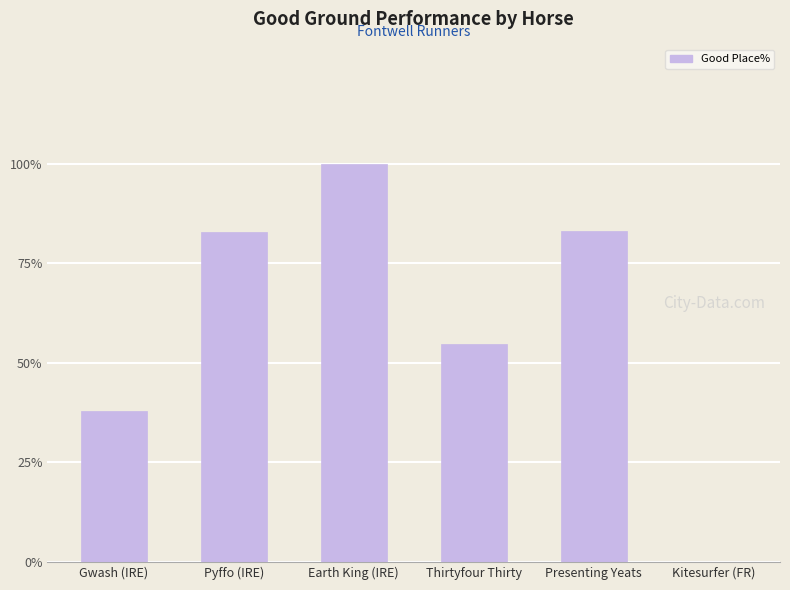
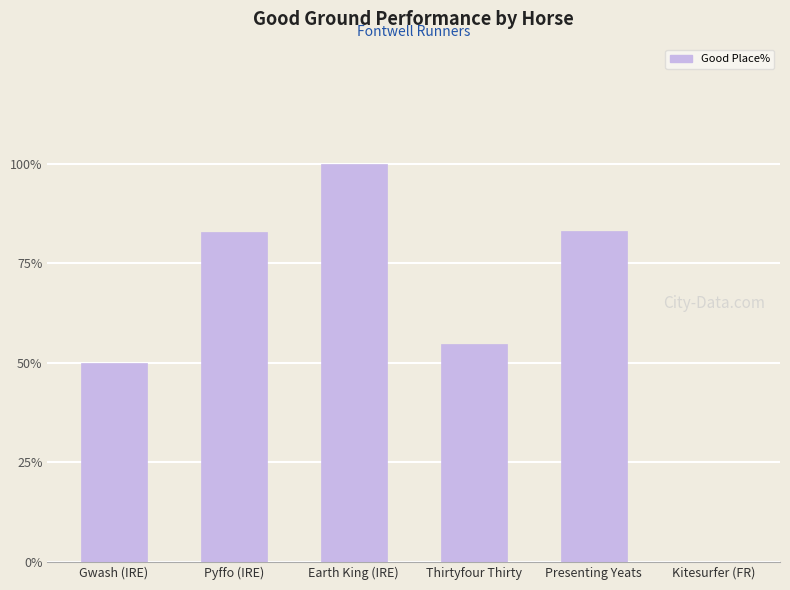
  {
-   "Gwash (IRE)": "38%",
+   "Gwash (IRE)": "50%",
    "Pyffo (IRE)": "83%",
    "Earth King (IRE)": "100%",
    "Thirtyfour Thirty": "55%",
    "Presenting Yeats": "83%",
    "Kitesurfer (FR)": "0%"
  }
